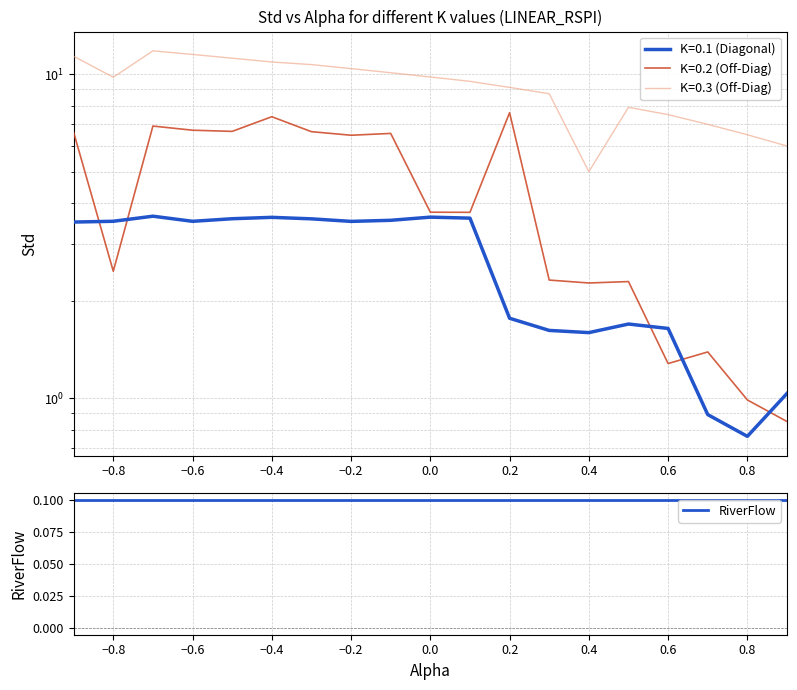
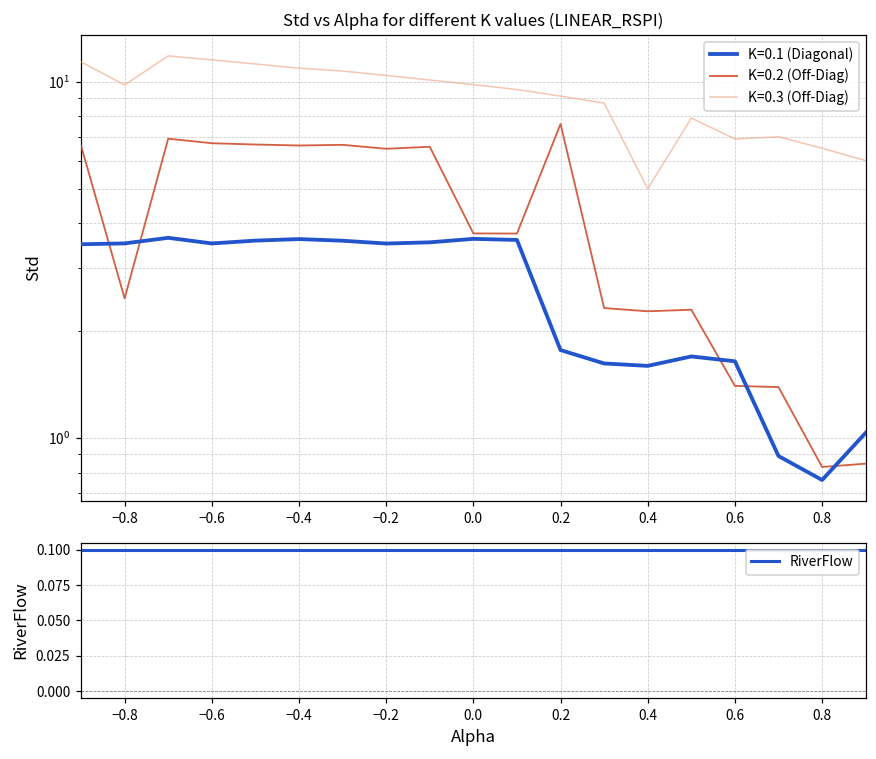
  {
    "Std vs Alpha for different K values (LINEAR_RSPI)": {
      "K=0.1 (Diagonal)": {
        "−0.8": 3.5,
        "−0.6": 3.5,
        "−0.4": 3.6,
        "−0.2": 3.5,
        "0.0": 3.6,
        "0.2": 1.8,
        "0.4": 1.6,
        "0.6": 1.6,
        "0.8": 0.76
      },
      "K=0.2 (Off-Diag)": {
        "−0.8": 2.5,
        "−0.6": 6.7,
-       "−0.4": 7.4,
+       "−0.4": 6.6,
        "−0.2": 6.5,
        "0.0": 3.7,
        "0.2": 7.6,
        "0.4": 2.3,
-       "0.6": 1.28,
-       "0.8": 0.99
+       "0.6": 1.40,
+       "0.8": 0.83
      },
      "K=0.3 (Off-Diag)": {
        "−0.8": 9.8,
        "−0.6": 11.5,
        "−0.4": 10.9,
        "−0.2": 10.4,
        "0.0": 9.8,
        "0.2": 9.1,
        "0.4": 5.0,
-       "0.6": 7.5,
+       "0.6": 6.9,
        "0.8": 6.5
      }
    }
  }
